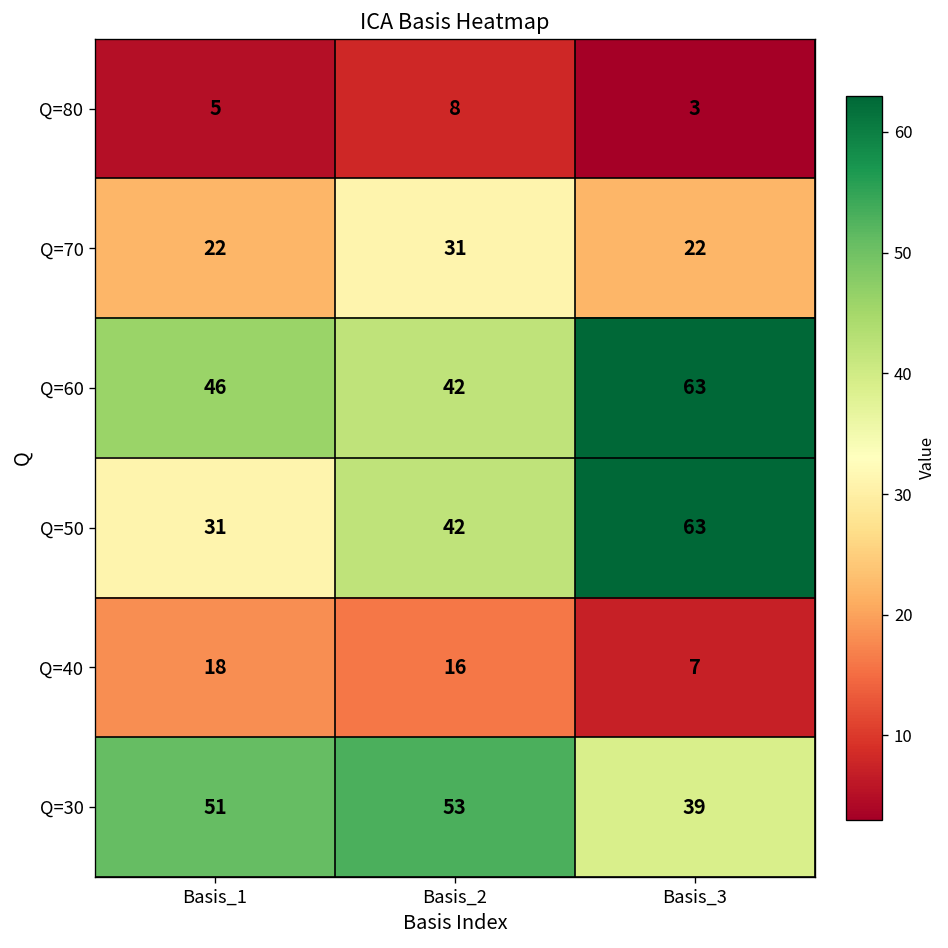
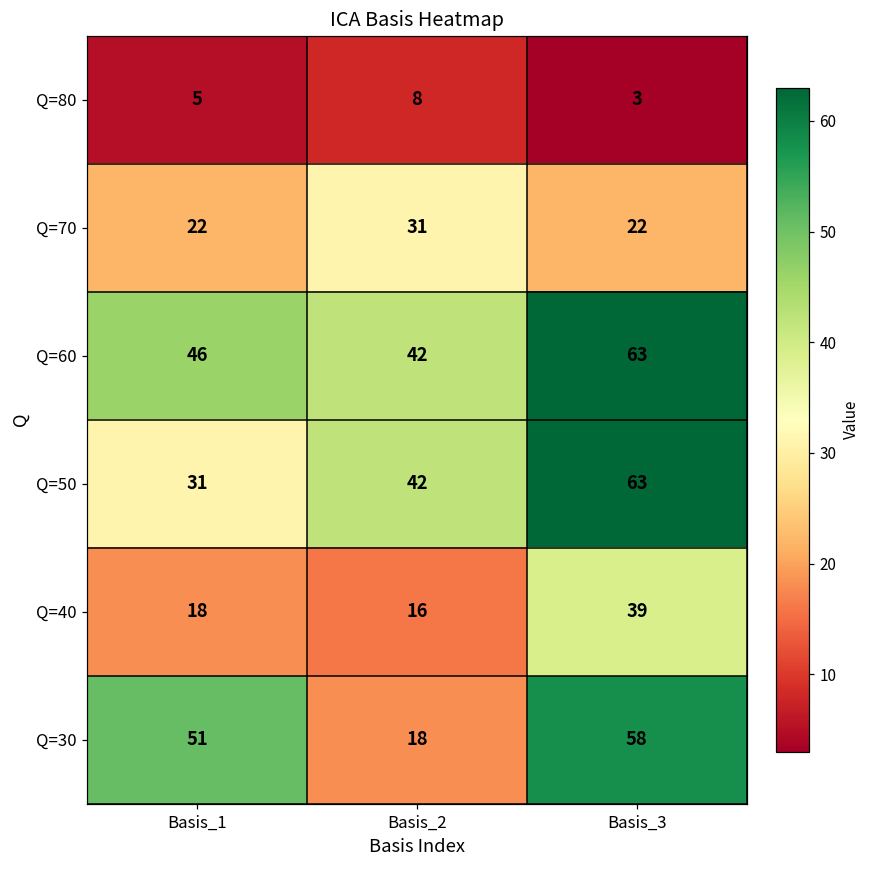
  {
    "Q=80": {
      "Basis_1": 5,
      "Basis_2": 8,
      "Basis_3": 3
    },
    "Q=70": {
      "Basis_1": 22,
      "Basis_2": 31,
      "Basis_3": 22
    },
    "Q=60": {
      "Basis_1": 46,
      "Basis_2": 42,
      "Basis_3": 63
    },
    "Q=50": {
      "Basis_1": 31,
      "Basis_2": 42,
      "Basis_3": 63
    },
    "Q=40": {
      "Basis_1": 18,
      "Basis_2": 16,
-     "Basis_3": 7
+     "Basis_3": 39
    },
    "Q=30": {
      "Basis_1": 51,
-     "Basis_2": 53,
-     "Basis_3": 39
+     "Basis_2": 18,
+     "Basis_3": 58
    }
  }
